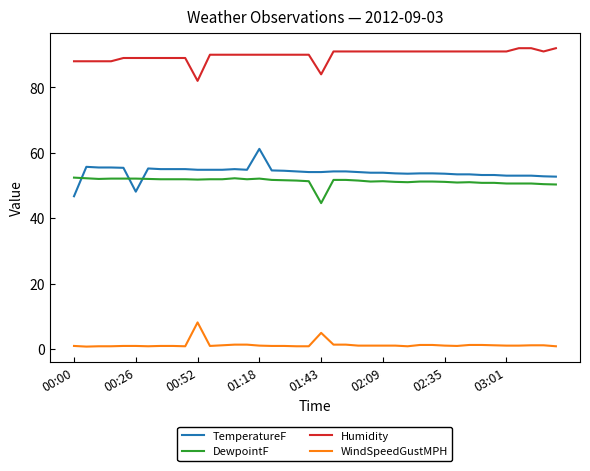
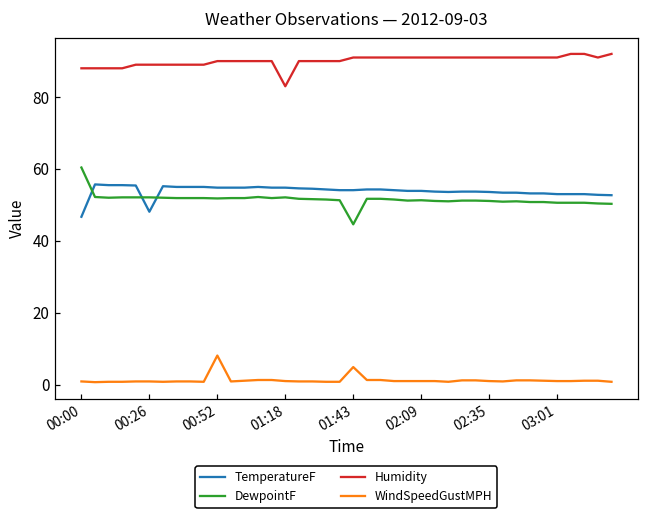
  {
    "TemperatureF": {
      "00:00": 47,
      "00:26": 48,
      "00:52": 55,
-     "01:18": 61,
+     "01:18": 55,
      "01:43": 54,
      "02:09": 54,
      "02:35": 54,
      "03:01": 53
    },
    "DewpointF": {
-     "00:00": 52,
+     "00:00": 60,
      "00:26": 52,
      "00:52": 52,
      "01:18": 52,
      "01:43": 45,
      "02:09": 51,
      "02:35": 51,
      "03:01": 51
    },
    "Humidity": {
      "00:00": 88,
      "00:26": 89,
-     "00:52": 82,
-     "01:18": 90,
-     "01:43": 84,
+     "00:52": 90,
+     "01:18": 83,
+     "01:43": 91,
      "02:09": 91,
      "02:35": 91,
      "03:01": 91
    },
    "WindSpeedGustMPH": {
      "00:00": 1,
      "00:26": 1,
      "00:52": 8,
      "01:18": 1,
      "01:43": 5,
      "02:09": 1,
      "02:35": 1,
      "03:01": 1
    }
  }
